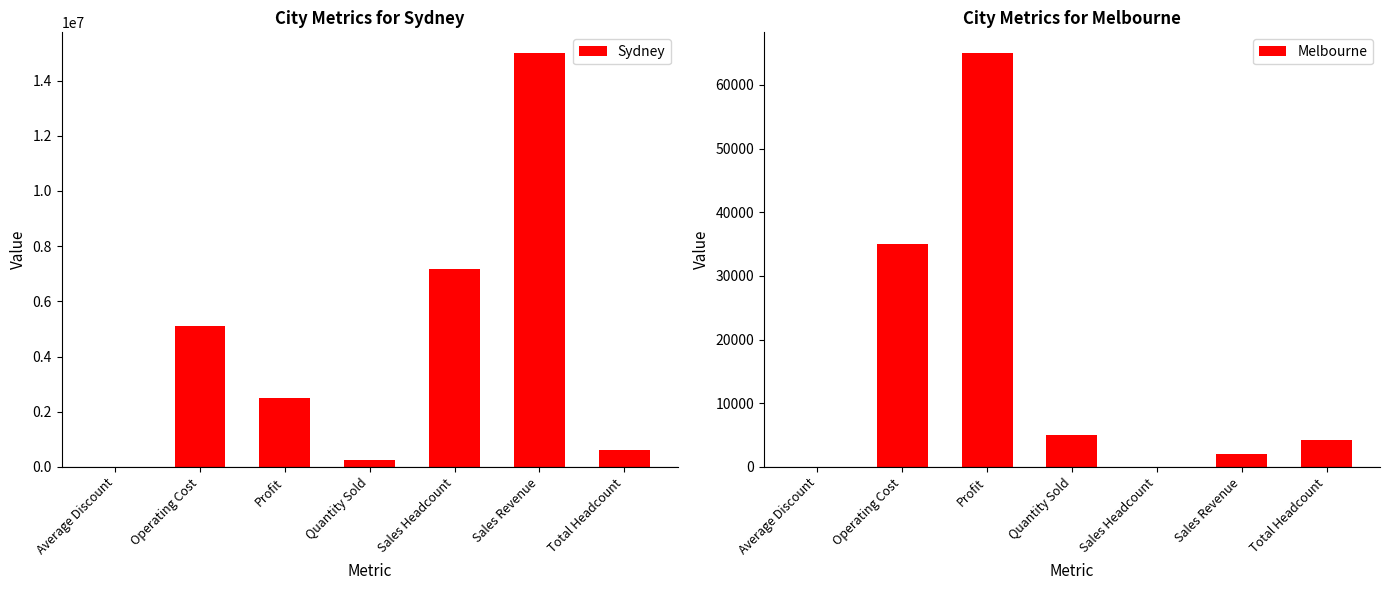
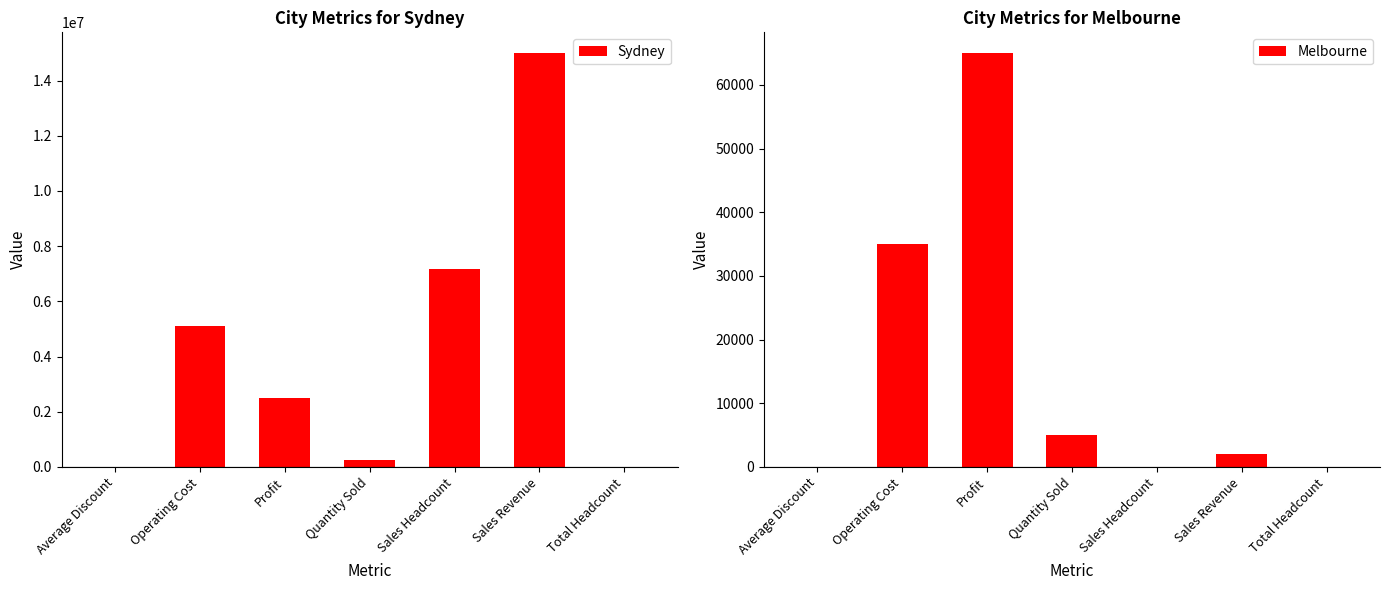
  {
    "City Metrics for Sydney": {
      "Operating Cost": 5100000,
      "Profit": 2500000,
      "Quantity Sold": 300000,
      "Sales Headcount": 7200000,
      "Sales Revenue": 15000000,
-     "Total Headcount": 600000
+     "Total Headcount": 0
    },
    "City Metrics for Melbourne": {
      "Operating Cost": 35000,
      "Profit": 65000,
      "Quantity Sold": 5000,
      "Sales Revenue": 2000,
-     "Total Headcount": 4000
+     "Total Headcount": 0
    }
  }
